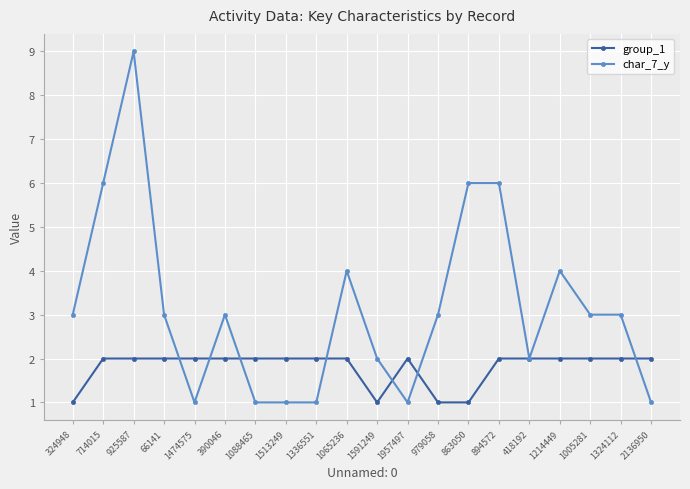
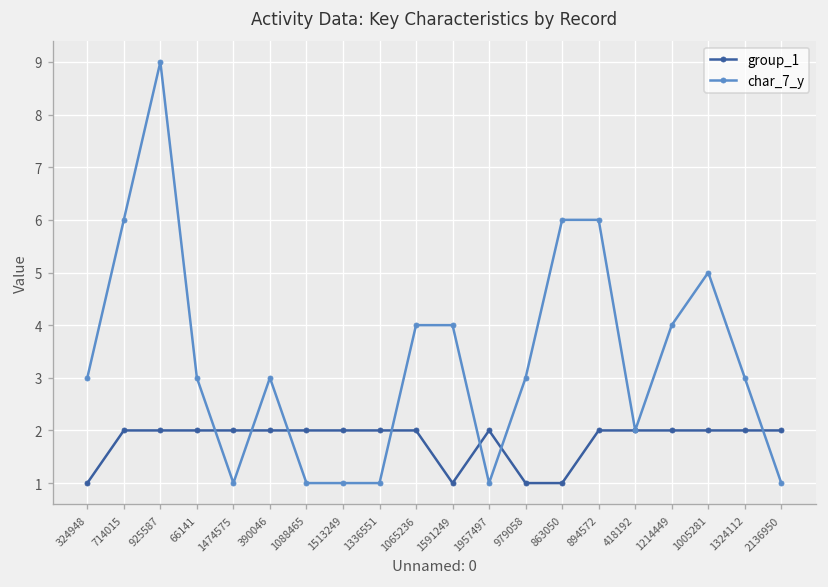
  {
    "group_1": {
      "324948": 1,
      "714015": 2,
      "925587": 2,
      "66141": 2,
      "1474575": 2,
      "390046": 2,
      "1088465": 2,
      "1513249": 2,
      "1336551": 2,
      "1065236": 2,
      "1591249": 1,
      "1957497": 2,
      "979058": 1,
      "863050": 1,
      "894572": 2,
      "1214449": 2,
      "1005281": 2,
      "1324112": 2,
      "2136950": 2
    },
    "char_7_y": {
      "324948": 3,
      "714015": 6,
      "925587": 9,
      "66141": 3,
      "1474575": 1,
      "390046": 3,
      "1088465": 1,
      "1513249": 1,
      "1336551": 1,
      "1065236": 4,
-     "1591249": 2,
+     "1591249": 4,
      "1957497": 1,
      "979058": 3,
      "863050": 6,
      "894572": 6,
      "1214449": 4,
-     "1005281": 3,
+     "1005281": 5,
      "1324112": 3,
      "2136950": 1
    }
  }
